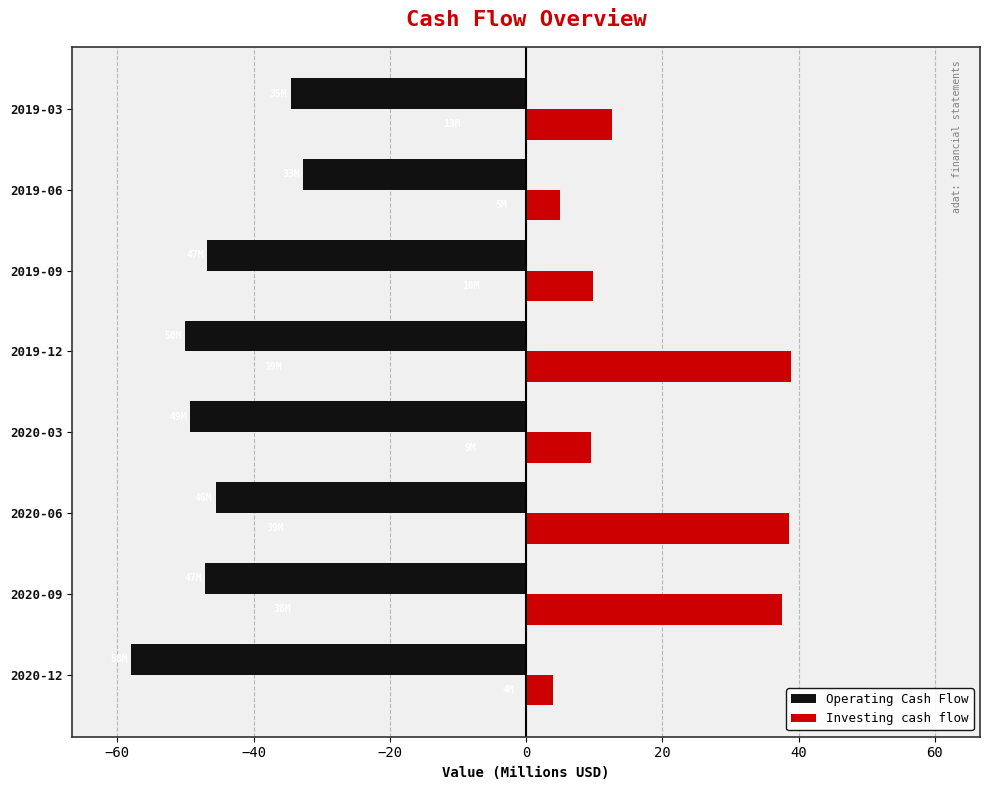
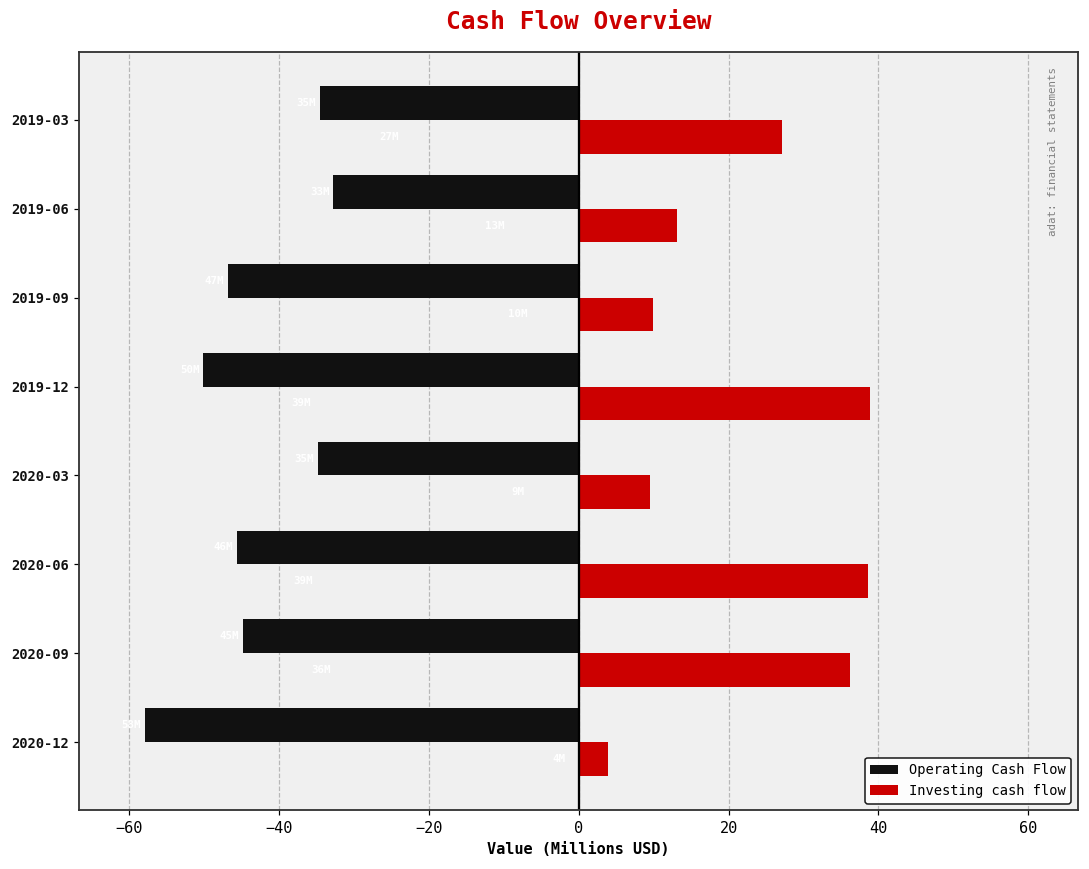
  {
    "Operating Cash Flow": {
      "2019-03": -35,
      "2019-06": -33,
      "2019-09": -47,
      "2019-12": -50,
-     "2020-03": -49,
+     "2020-03": -35,
      "2020-06": -46,
-     "2020-09": -47,
+     "2020-09": -45,
      "2020-12": -58
    },
    "Investing cash flow": {
-     "2019-03": 13,
-     "2019-06": 5,
+     "2019-03": 27,
+     "2019-06": 13,
      "2019-09": 10,
      "2019-12": 39,
      "2020-03": 9,
      "2020-06": 39,
-     "2020-09": 38,
+     "2020-09": 36,
      "2020-12": 4
    }
  }
